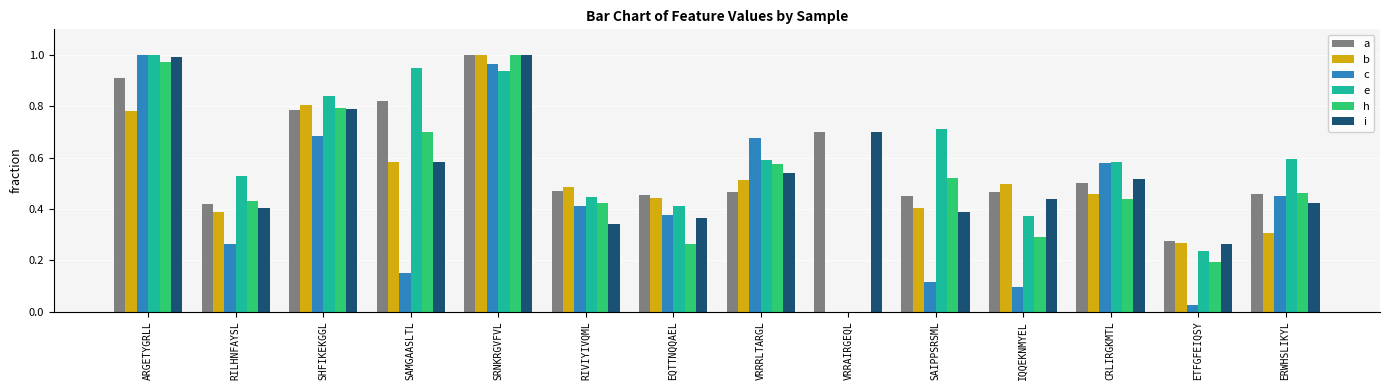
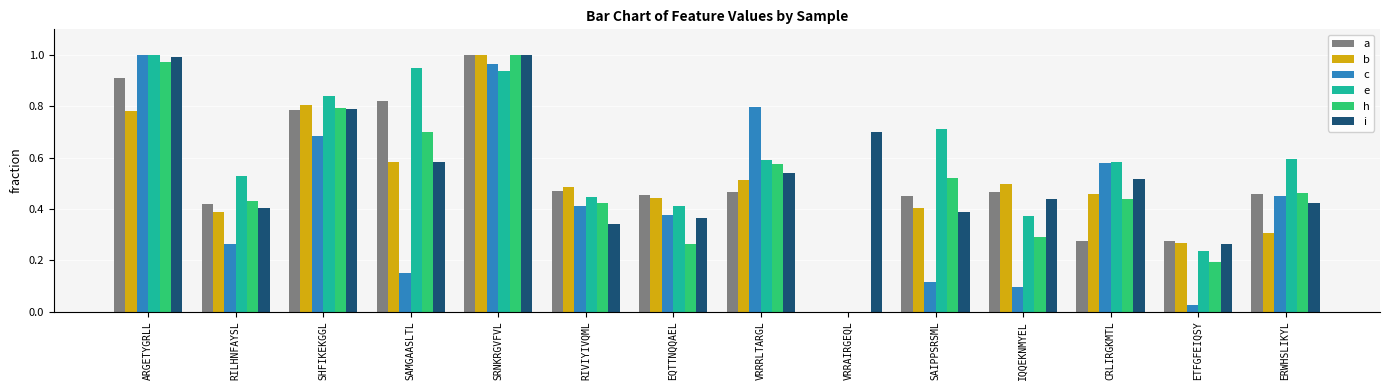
  {
    "a": {
      "ARGETYGRLL": 0.91,
      "RILHNFAYSL": 0.42,
      "SHFIKEKGGL": 0.79,
      "SAMGAASLTL": 0.82,
      "SRNKRGVFVL": 1.00,
      "RIVIYIVQML": 0.47,
      "EQTTNQQAEL": 0.46,
      "VRRRLTARGL": 0.47,
-     "VRRAIRGEQL": 0.7,
+     "VRRAIRGEQL": 0.0,
      "SAIPPSRSML": 0.45,
      "IQQEKNMYEL": 0.47,
-     "CRLIRGKMTL": 0.50,
+     "CRLIRGKMTL": 0.28,
      "ETFGFEIQSY": 0.28,
      "ERWHSLIKYL": 0.46
    },
    "b": {
      "ARGETYGRLL": 0.78,
      "RILHNFAYSL": 0.39,
      "SHFIKEKGGL": 0.81,
      "SAMGAASLTL": 0.58,
      "SRNKRGVFVL": 1.00,
      "RIVIYIVQML": 0.49,
      "EQTTNQQAEL": 0.44,
      "VRRRLTARGL": 0.51,
      "VRRAIRGEQL": 0.00,
      "SAIPPSRSML": 0.40,
      "IQQEKNMYEL": 0.50,
      "CRLIRGKMTL": 0.46,
      "ETFGFEIQSY": 0.27,
      "ERWHSLIKYL": 0.31
    },
    "c": {
      "ARGETYGRLL": 1.00,
      "RILHNFAYSL": 0.26,
      "SHFIKEKGGL": 0.68,
      "SAMGAASLTL": 0.15,
      "SRNKRGVFVL": 0.96,
      "RIVIYIVQML": 0.41,
      "EQTTNQQAEL": 0.38,
-     "VRRRLTARGL": 0.68,
+     "VRRRLTARGL": 0.80,
      "VRRAIRGEQL": 0.00,
      "SAIPPSRSML": 0.12,
      "IQQEKNMYEL": 0.10,
      "CRLIRGKMTL": 0.58,
      "ETFGFEIQSY": 0.02,
      "ERWHSLIKYL": 0.45
    },
    "i": {
      "ARGETYGRLL": 0.99,
      "RILHNFAYSL": 0.40,
      "SHFIKEKGGL": 0.79,
      "SAMGAASLTL": 0.58,
      "SRNKRGVFVL": 1.00,
      "RIVIYIVQML": 0.34,
      "EQTTNQQAEL": 0.37,
      "VRRRLTARGL": 0.54,
      "VRRAIRGEQL": 0.70,
      "SAIPPSRSML": 0.39,
      "IQQEKNMYEL": 0.44,
      "CRLIRGKMTL": 0.52,
      "ETFGFEIQSY": 0.26,
      "ERWHSLIKYL": 0.42
    }
  }
